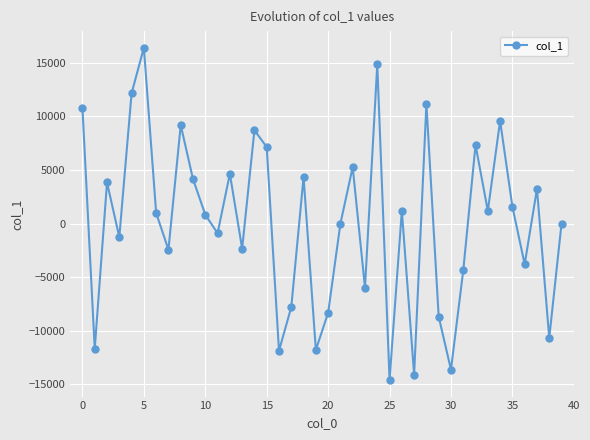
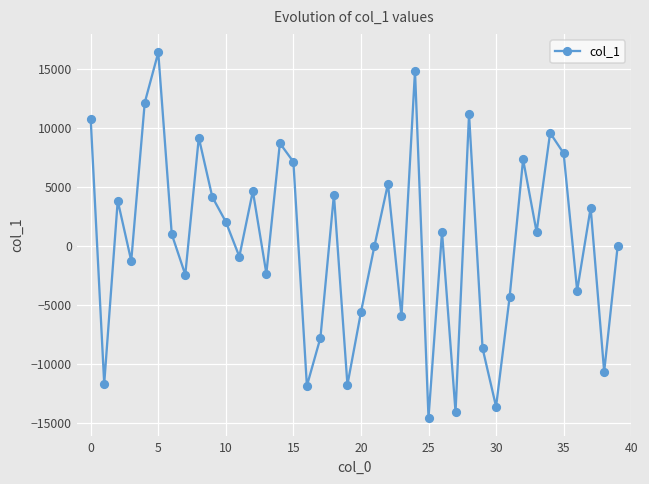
  {
    "0": 10800,
    "5": 16400,
-   "10": 800,
+   "10": 2000,
    "15": 7100,
-   "20": -8300,
+   "20": -5600,
    "25": -14600,
    "30": -13600,
-   "35": 1600
+   "35": 7900
  }
